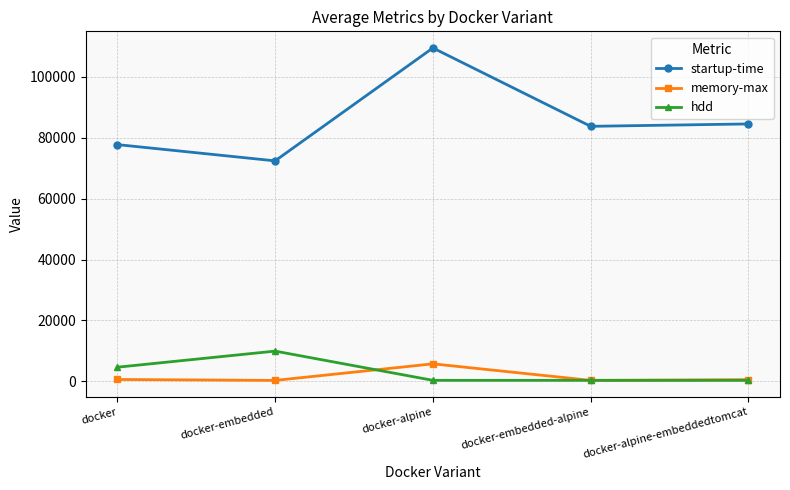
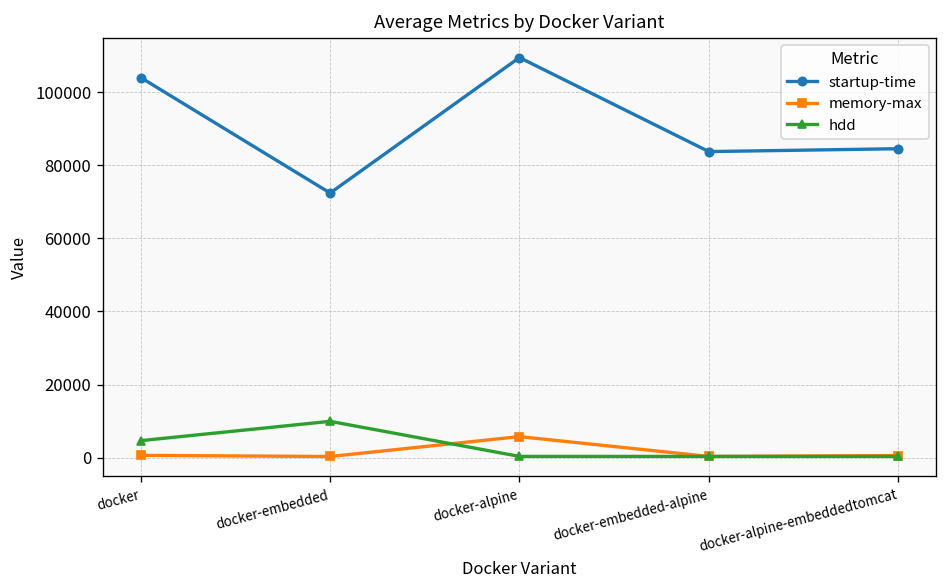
  {
    "startup-time": {
-     "docker": 78000,
+     "docker": 104000,
      "docker-embedded": 72000,
      "docker-alpine": 109000,
      "docker-embedded-alpine": 84000,
      "docker-alpine-embeddedtomcat": 85000
    },
    "memory-max": {
      "docker": 1000,
      "docker-embedded": 0,
      "docker-alpine": 6000
    },
    "hdd": {
      "docker": 5000,
      "docker-embedded": 10000,
      "docker-alpine": 0
    }
  }
